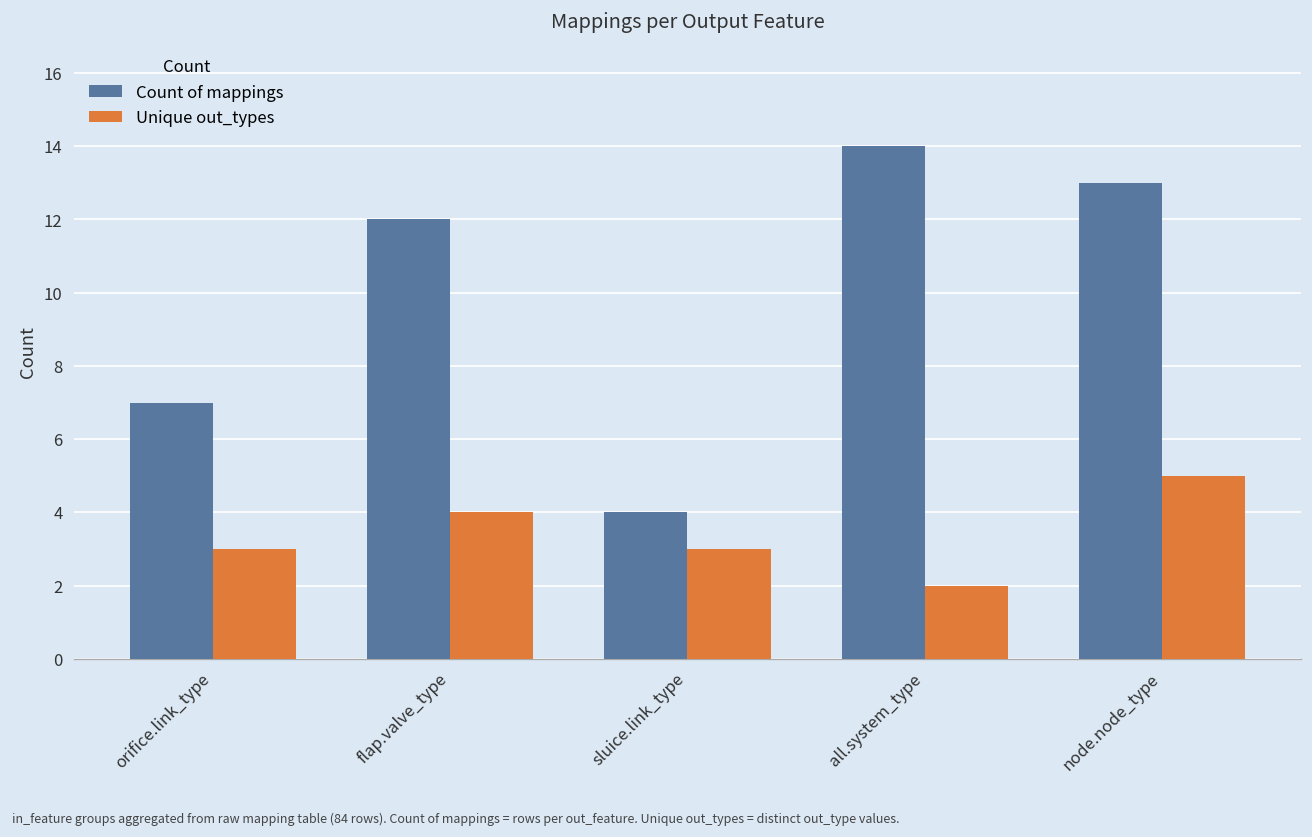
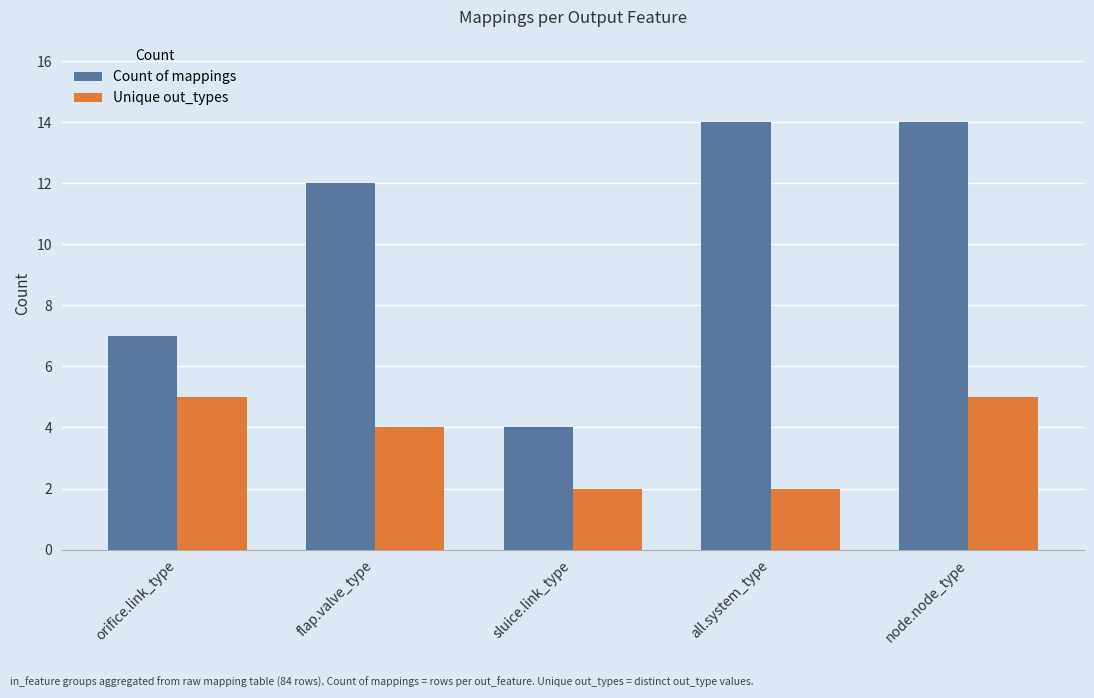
  {
    "Count of mappings": {
      "orifice.link_type": 7,
      "flap.valve_type": 12,
      "sluice.link_type": 4,
      "all.system_type": 14,
-     "node.node_type": 13
+     "node.node_type": 14
    },
    "Unique out_types": {
-     "orifice.link_type": 3,
+     "orifice.link_type": 5,
      "flap.valve_type": 4,
-     "sluice.link_type": 3,
+     "sluice.link_type": 2,
      "all.system_type": 2,
      "node.node_type": 5
    }
  }
